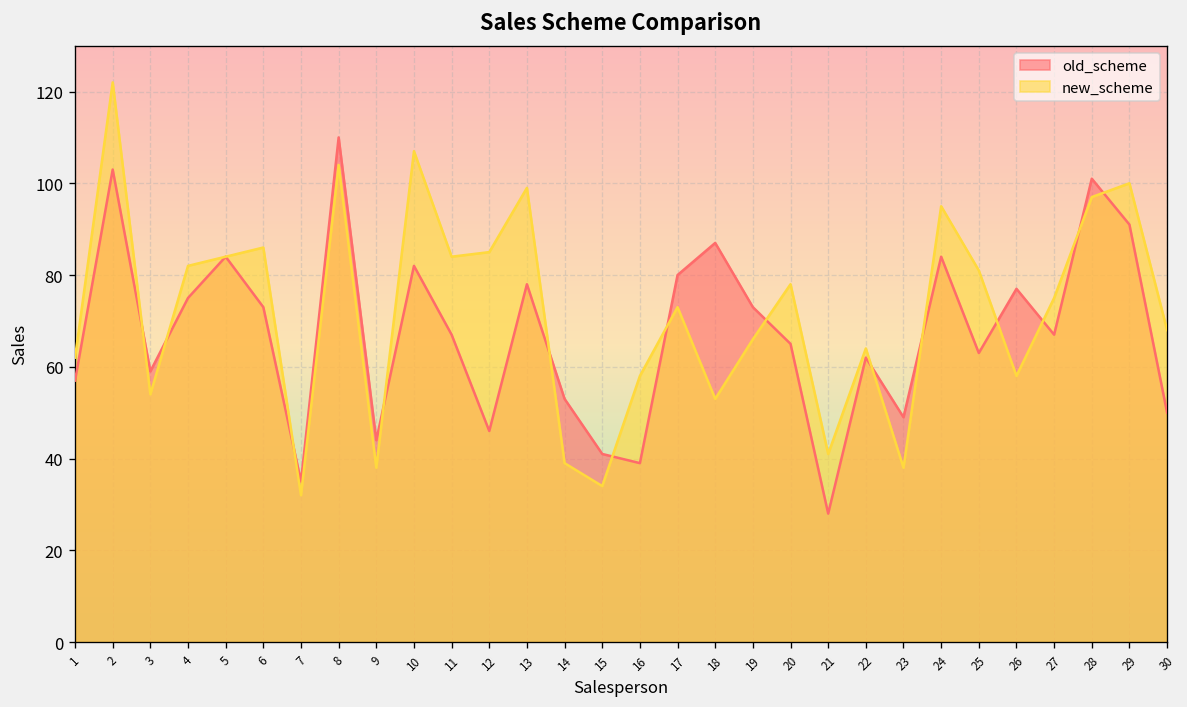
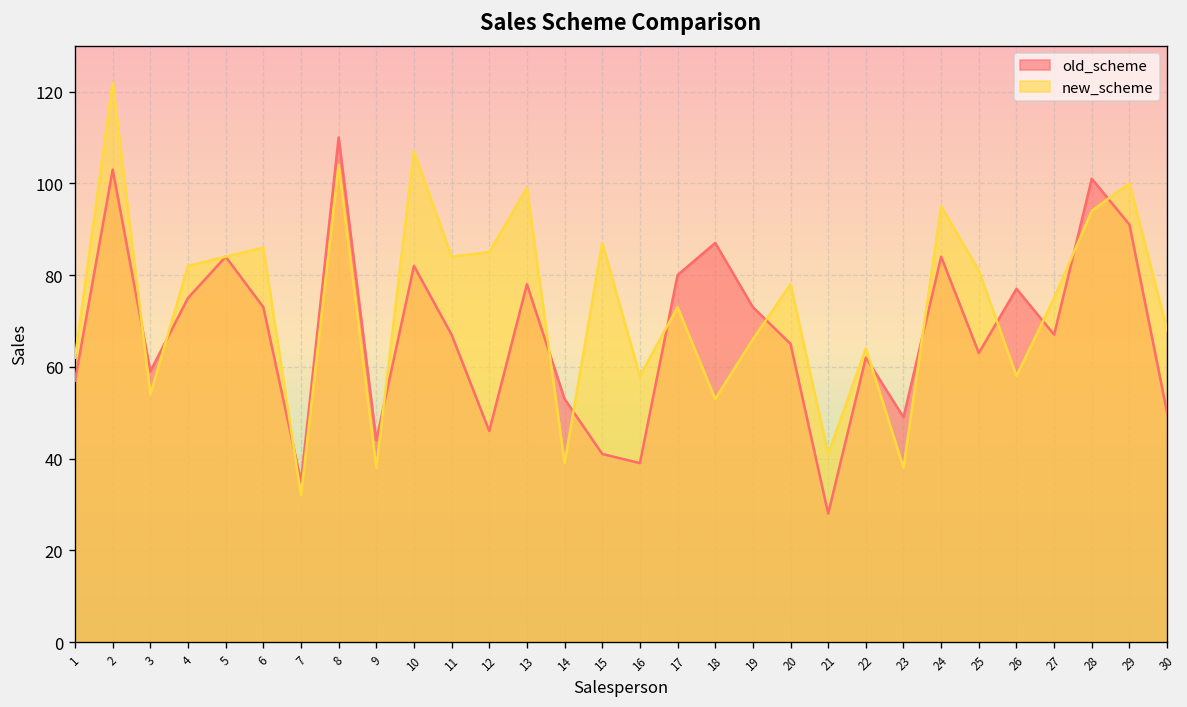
  {
    "old_scheme": {
      "1": 57,
      "2": 103,
      "3": 59,
      "4": 75,
      "6": 73,
      "7": 35,
      "8": 110,
      "9": 44,
      "10": 82,
      "11": 67,
      "12": 46,
      "13": 78,
      "14": 53,
      "15": 41,
      "16": 39,
      "17": 80,
      "18": 87,
      "19": 73,
      "20": 65,
      "21": 28,
      "22": 62,
      "23": 49,
      "24": 84,
      "25": 63,
      "26": 77,
      "27": 67,
      "28": 101,
      "29": 91,
      "30": 50
    },
    "new_scheme": {
      "1": 62,
      "2": 122,
      "3": 54,
      "4": 82,
      "6": 86,
      "7": 32,
      "8": 104,
      "9": 38,
      "10": 107,
      "11": 84,
      "12": 85,
      "13": 99,
      "14": 39,
-     "15": 34,
+     "15": 87,
      "16": 58,
      "17": 73,
      "18": 53,
      "19": 66,
      "20": 78,
      "21": 41,
      "22": 64,
      "23": 38,
      "24": 95,
      "25": 81,
      "26": 58,
      "27": 75,
-     "28": 97,
+     "28": 94,
      "29": 100,
      "30": 68
    }
  }
